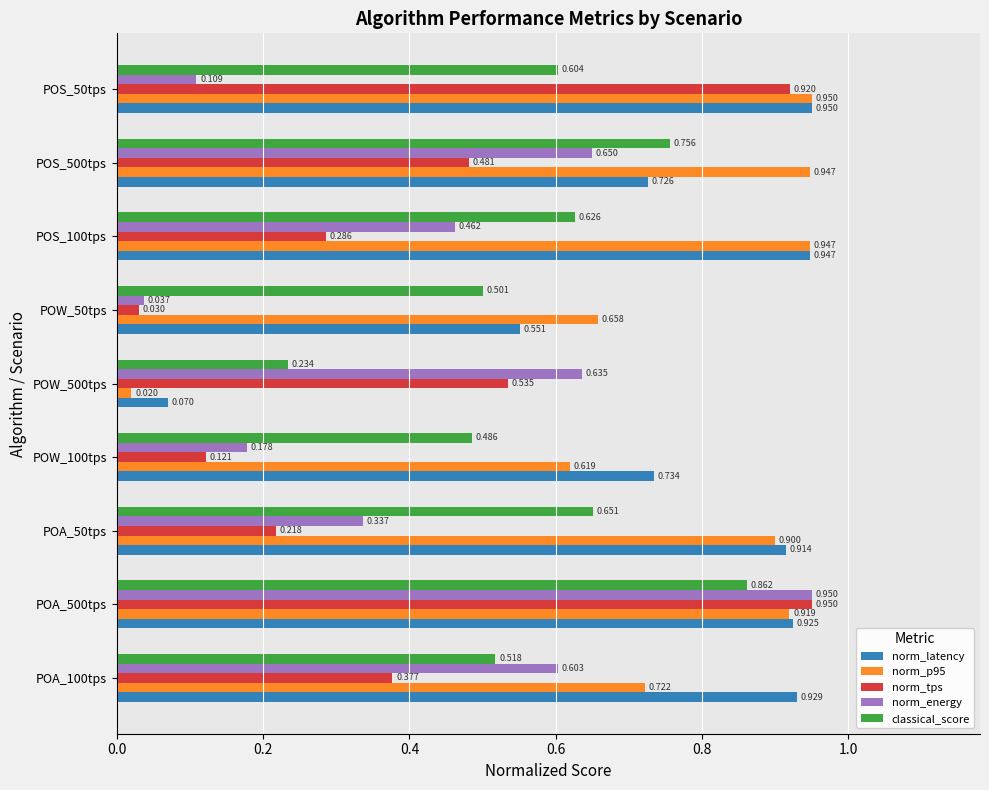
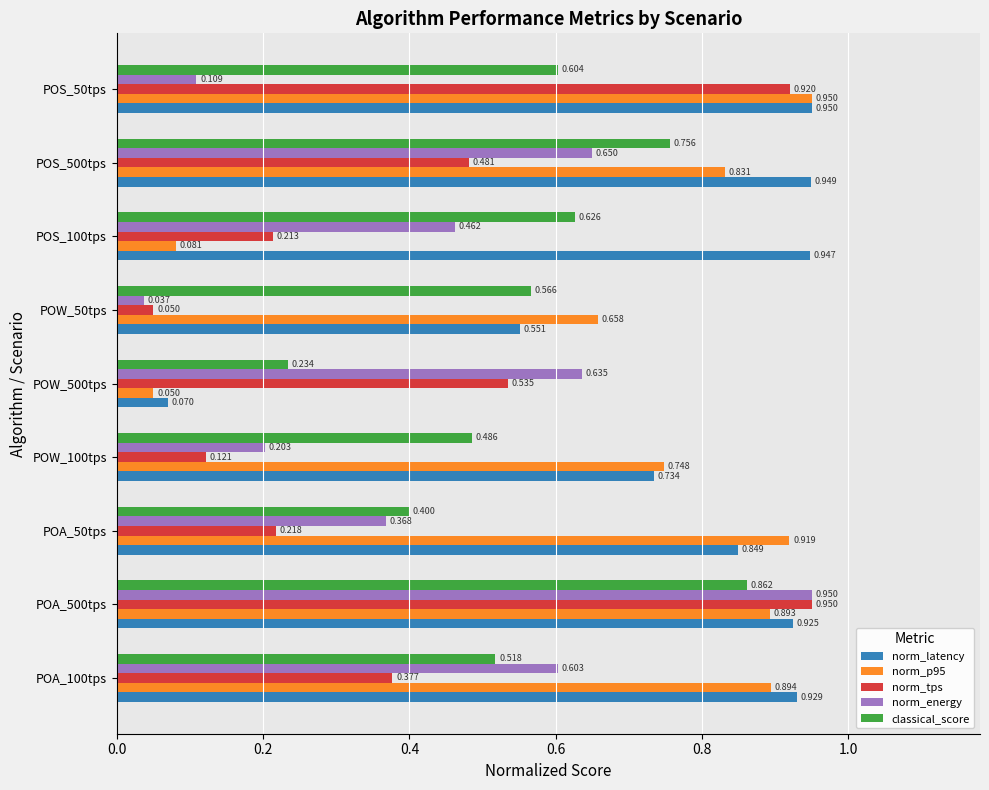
  {
    "norm_latency": {
      "POS_50tps": 0.950,
-     "POS_500tps": 0.726,
+     "POS_500tps": 0.949,
      "POS_100tps": 0.947,
      "POW_50tps": 0.551,
      "POW_500tps": 0.070,
      "POW_100tps": 0.734,
-     "POA_50tps": 0.914,
+     "POA_50tps": 0.849,
      "POA_500tps": 0.925,
      "POA_100tps": 0.929
    },
    "norm_p95": {
      "POS_50tps": 0.950,
-     "POS_500tps": 0.947,
-     "POS_100tps": 0.947,
+     "POS_500tps": 0.831,
+     "POS_100tps": 0.081,
      "POW_50tps": 0.658,
-     "POW_500tps": 0.020,
-     "POW_100tps": 0.619,
-     "POA_50tps": 0.900,
-     "POA_500tps": 0.919,
-     "POA_100tps": 0.722
+     "POW_500tps": 0.050,
+     "POW_100tps": 0.748,
+     "POA_50tps": 0.919,
+     "POA_500tps": 0.893,
+     "POA_100tps": 0.894
    },
    "norm_tps": {
      "POS_50tps": 0.920,
      "POS_500tps": 0.481,
-     "POS_100tps": 0.286,
-     "POW_50tps": 0.030,
+     "POS_100tps": 0.213,
+     "POW_50tps": 0.050,
      "POW_500tps": 0.535,
      "POW_100tps": 0.121,
      "POA_50tps": 0.218,
      "POA_500tps": 0.950,
      "POA_100tps": 0.377
    },
    "norm_energy": {
      "POS_50tps": 0.109,
      "POS_500tps": 0.650,
      "POS_100tps": 0.462,
      "POW_50tps": 0.037,
      "POW_500tps": 0.635,
-     "POW_100tps": 0.178,
-     "POA_50tps": 0.337,
+     "POW_100tps": 0.203,
+     "POA_50tps": 0.368,
      "POA_500tps": 0.950,
      "POA_100tps": 0.603
    },
    "classical_score": {
      "POS_50tps": 0.604,
      "POS_500tps": 0.756,
      "POS_100tps": 0.626,
-     "POW_50tps": 0.501,
+     "POW_50tps": 0.566,
      "POW_500tps": 0.234,
      "POW_100tps": 0.486,
-     "POA_50tps": 0.651,
+     "POA_50tps": 0.400,
      "POA_500tps": 0.862,
      "POA_100tps": 0.518
    }
  }
